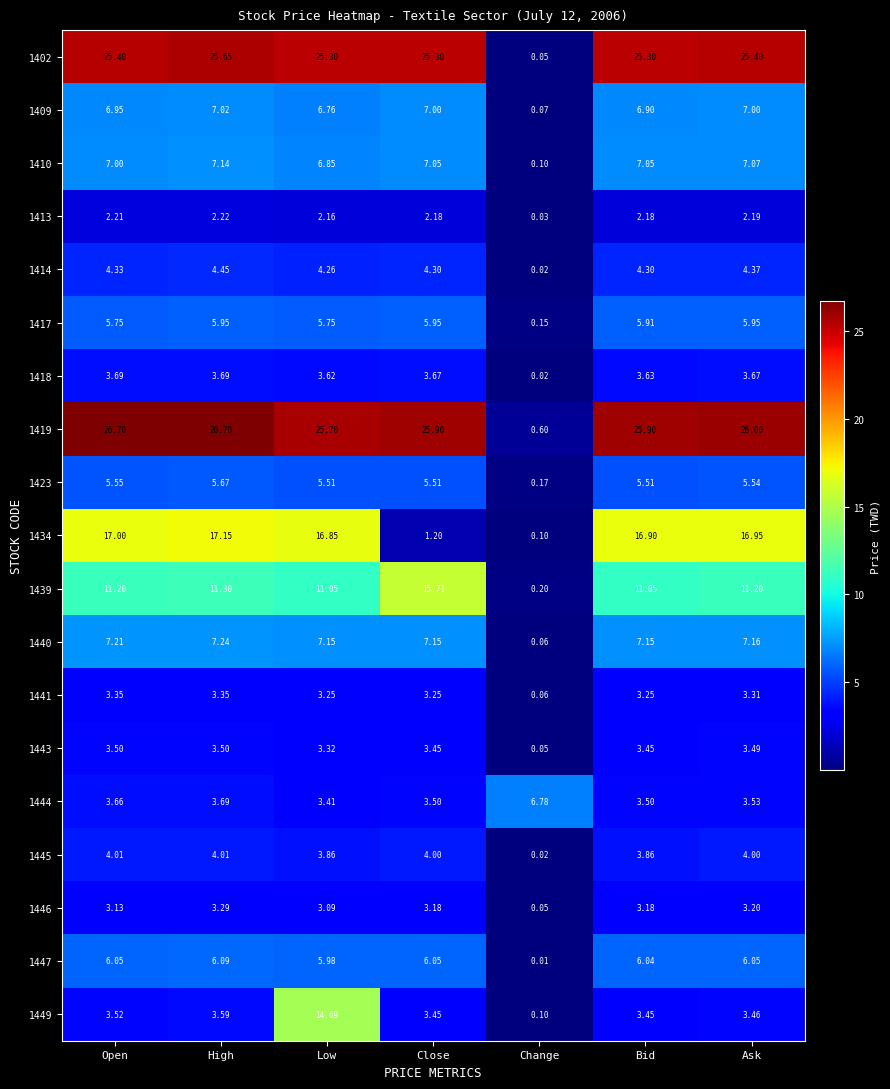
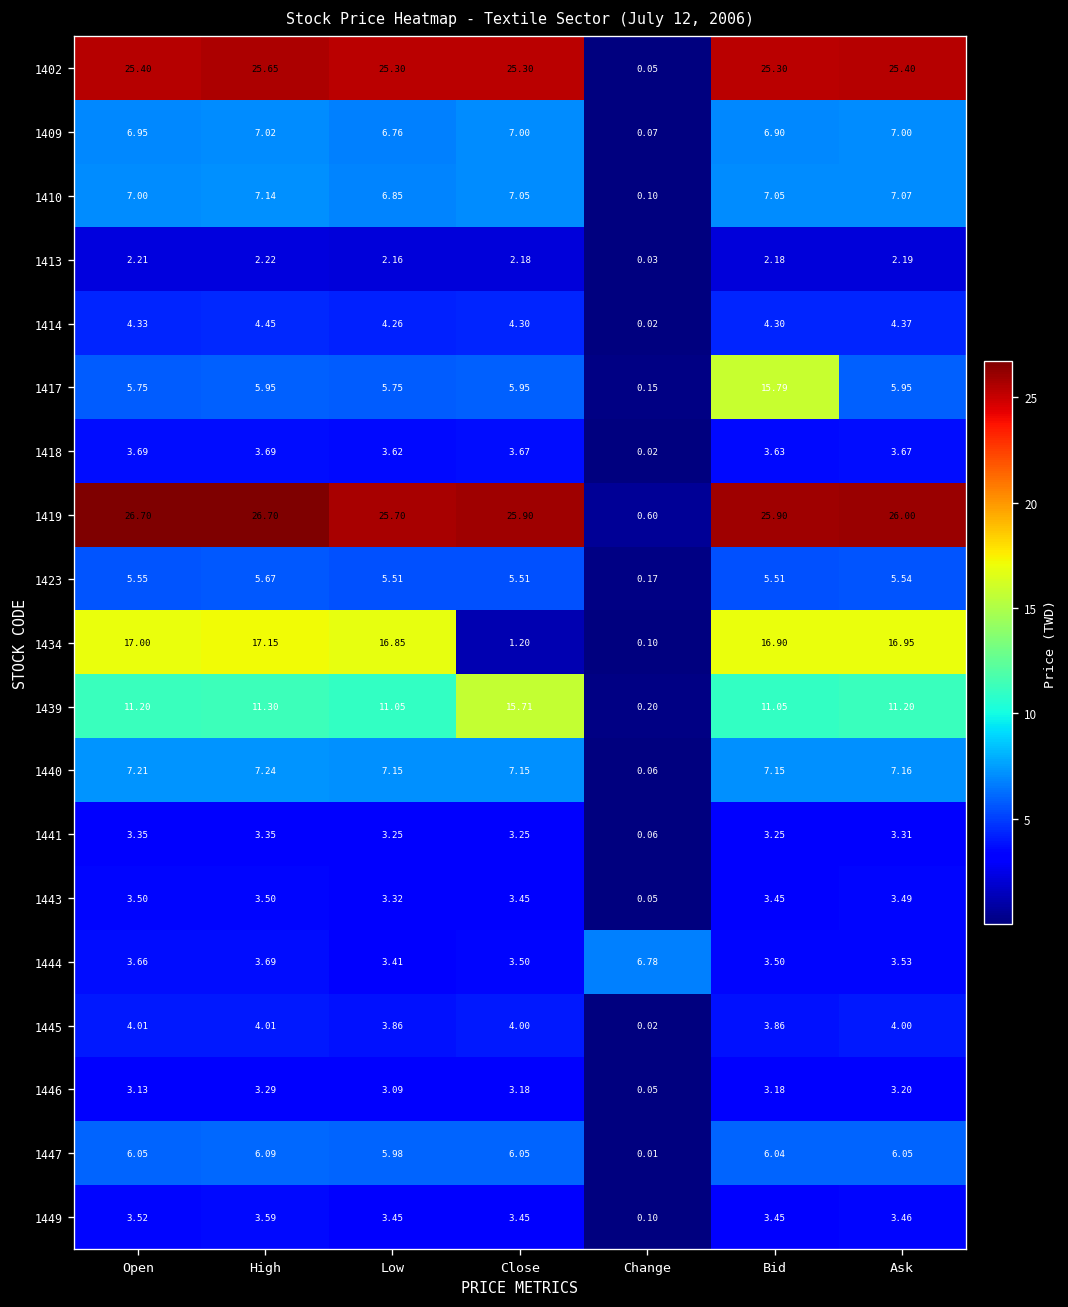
  {
    "1402": {
      "Open": 25.40,
      "High": 25.65,
      "Low": 25.30,
      "Close": 25.30,
      "Change": 0.05,
      "Bid": 25.30,
      "Ask": 25.40
    },
    "1409": {
      "Open": 6.95,
      "High": 7.02,
      "Low": 6.76,
      "Close": 7.00,
      "Change": 0.07,
      "Bid": 6.90,
      "Ask": 7.00
    },
    "1410": {
      "Open": 7.00,
      "High": 7.14,
      "Low": 6.85,
      "Close": 7.05,
      "Change": 0.10,
      "Bid": 7.05,
      "Ask": 7.07
    },
    "1413": {
      "Open": 2.21,
      "High": 2.22,
      "Low": 2.16,
      "Close": 2.18,
      "Change": 0.03,
      "Bid": 2.18,
      "Ask": 2.19
    },
    "1414": {
      "Open": 4.33,
      "High": 4.45,
      "Low": 4.26,
      "Close": 4.30,
      "Change": 0.02,
      "Bid": 4.30,
      "Ask": 4.37
    },
    "1417": {
      "Open": 5.75,
      "High": 5.95,
      "Low": 5.75,
      "Close": 5.95,
      "Change": 0.15,
-     "Bid": 5.91,
+     "Bid": 15.79,
      "Ask": 5.95
    },
    "1418": {
      "Open": 3.69,
      "High": 3.69,
      "Low": 3.62,
      "Close": 3.67,
      "Change": 0.02,
      "Bid": 3.63,
      "Ask": 3.67
    },
    "1419": {
      "Open": 26.70,
      "High": 26.70,
      "Low": 25.70,
      "Close": 25.90,
      "Change": 0.60,
      "Bid": 25.90,
      "Ask": 26.00
    },
    "1423": {
      "Open": 5.55,
      "High": 5.67,
      "Low": 5.51,
      "Close": 5.51,
      "Change": 0.17,
      "Bid": 5.51,
      "Ask": 5.54
    },
    "1434": {
      "Open": 17.00,
      "High": 17.15,
      "Low": 16.85,
      "Close": 1.20,
      "Change": 0.10,
      "Bid": 16.90,
      "Ask": 16.95
    },
    "1439": {
      "Open": 11.20,
      "High": 11.30,
      "Low": 11.05,
      "Close": 15.71,
      "Change": 0.20,
      "Bid": 11.05,
      "Ask": 11.20
    },
    "1440": {
      "Open": 7.21,
      "High": 7.24,
      "Low": 7.15,
      "Close": 7.15,
      "Change": 0.06,
      "Bid": 7.15,
      "Ask": 7.16
    },
    "1441": {
      "Open": 3.35,
      "High": 3.35,
      "Low": 3.25,
      "Close": 3.25,
      "Change": 0.06,
      "Bid": 3.25,
      "Ask": 3.31
    },
    "1443": {
      "Open": 3.50,
      "High": 3.50,
      "Low": 3.32,
      "Close": 3.45,
      "Change": 0.05,
      "Bid": 3.45,
      "Ask": 3.49
    },
    "1444": {
      "Open": 3.66,
      "High": 3.69,
      "Low": 3.41,
      "Close": 3.50,
      "Change": 6.78,
      "Bid": 3.50,
      "Ask": 3.53
    },
    "1445": {
      "Open": 4.01,
      "High": 4.01,
      "Low": 3.86,
      "Close": 4.00,
      "Change": 0.02,
      "Bid": 3.86,
      "Ask": 4.00
    },
    "1446": {
      "Open": 3.13,
      "High": 3.29,
      "Low": 3.09,
      "Close": 3.18,
      "Change": 0.05,
      "Bid": 3.18,
      "Ask": 3.20
    },
    "1447": {
      "Open": 6.05,
      "High": 6.09,
      "Low": 5.98,
      "Close": 6.05,
      "Change": 0.01,
      "Bid": 6.04,
      "Ask": 6.05
    },
    "1449": {
      "Open": 3.52,
      "High": 3.59,
-     "Low": 14.69,
+     "Low": 3.45,
      "Close": 3.45,
      "Change": 0.10,
      "Bid": 3.45,
      "Ask": 3.46
    }
  }
